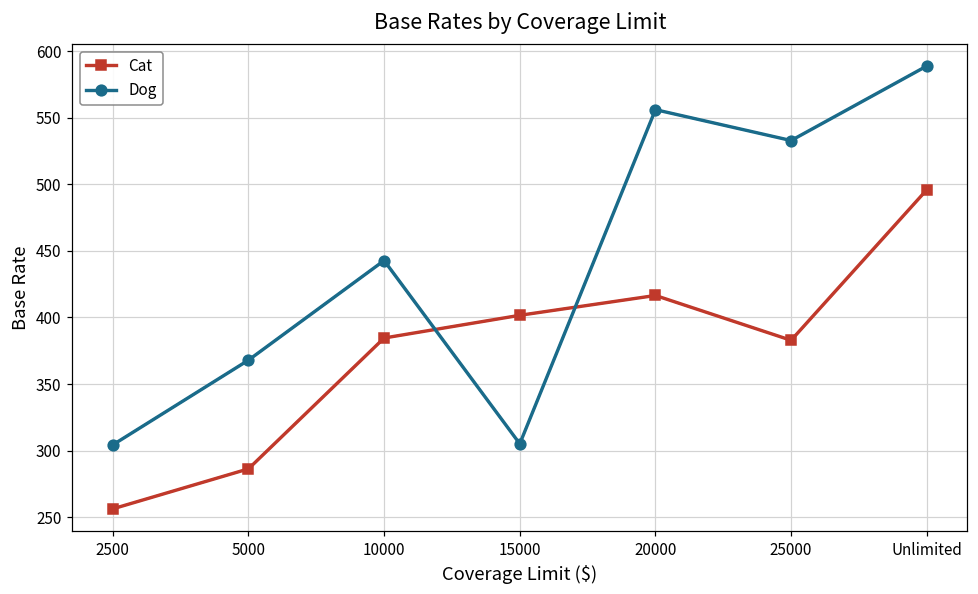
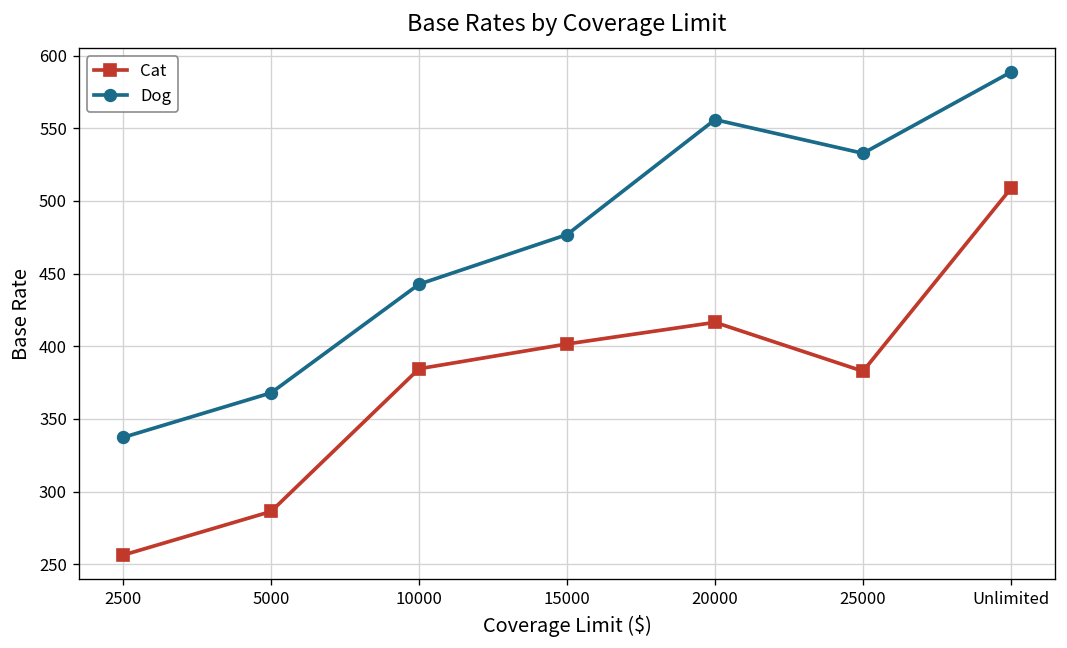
  {
    "Cat": {
      "2500": 256,
      "5000": 286,
      "10000": 385,
      "15000": 402,
      "20000": 417,
      "25000": 383,
-     "Unlimited": 496
+     "Unlimited": 509
    },
    "Dog": {
-     "2500": 304,
+     "2500": 337,
      "5000": 368,
      "10000": 443,
-     "15000": 305,
+     "15000": 477,
      "20000": 556,
      "25000": 533,
      "Unlimited": 589
    }
  }
